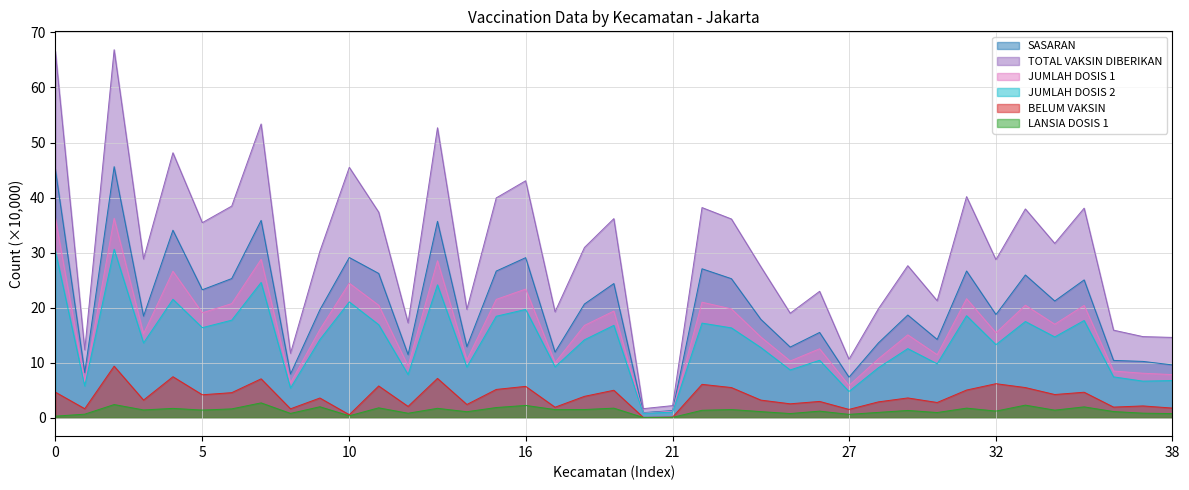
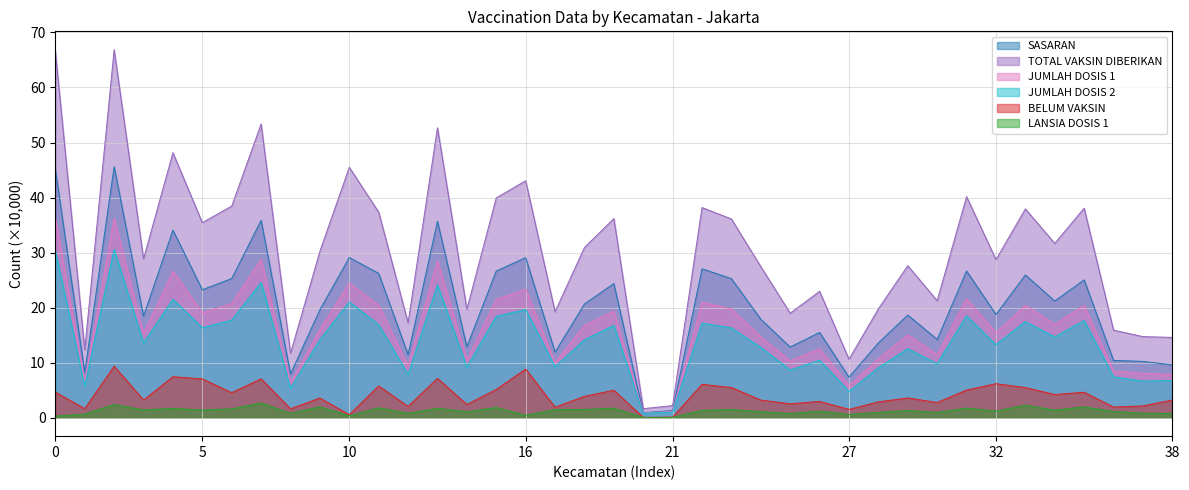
  {
    "BELUM VAKSIN": {
      "0": 5,
-     "5": 4,
-     "16": 6,
+     "5": 7,
+     "16": 9,
      "27": 2,
      "32": 6,
-     "38": 2
+     "38": 3
    },
    "LANSIA DOSIS 1": {
      "0": 0,
      "5": 1,
-     "16": 2,
+     "16": 0,
      "27": 1,
      "32": 1,
      "38": 1
    }
  }
